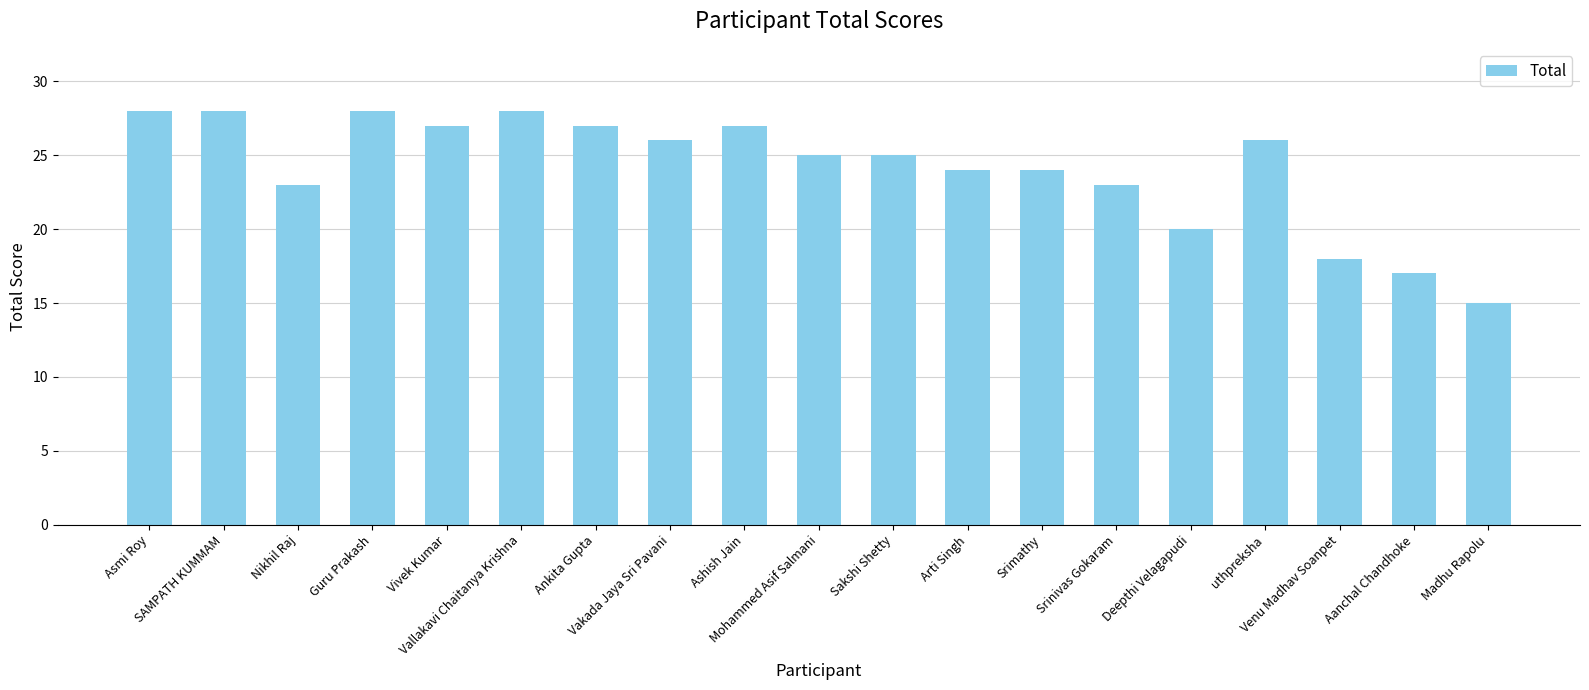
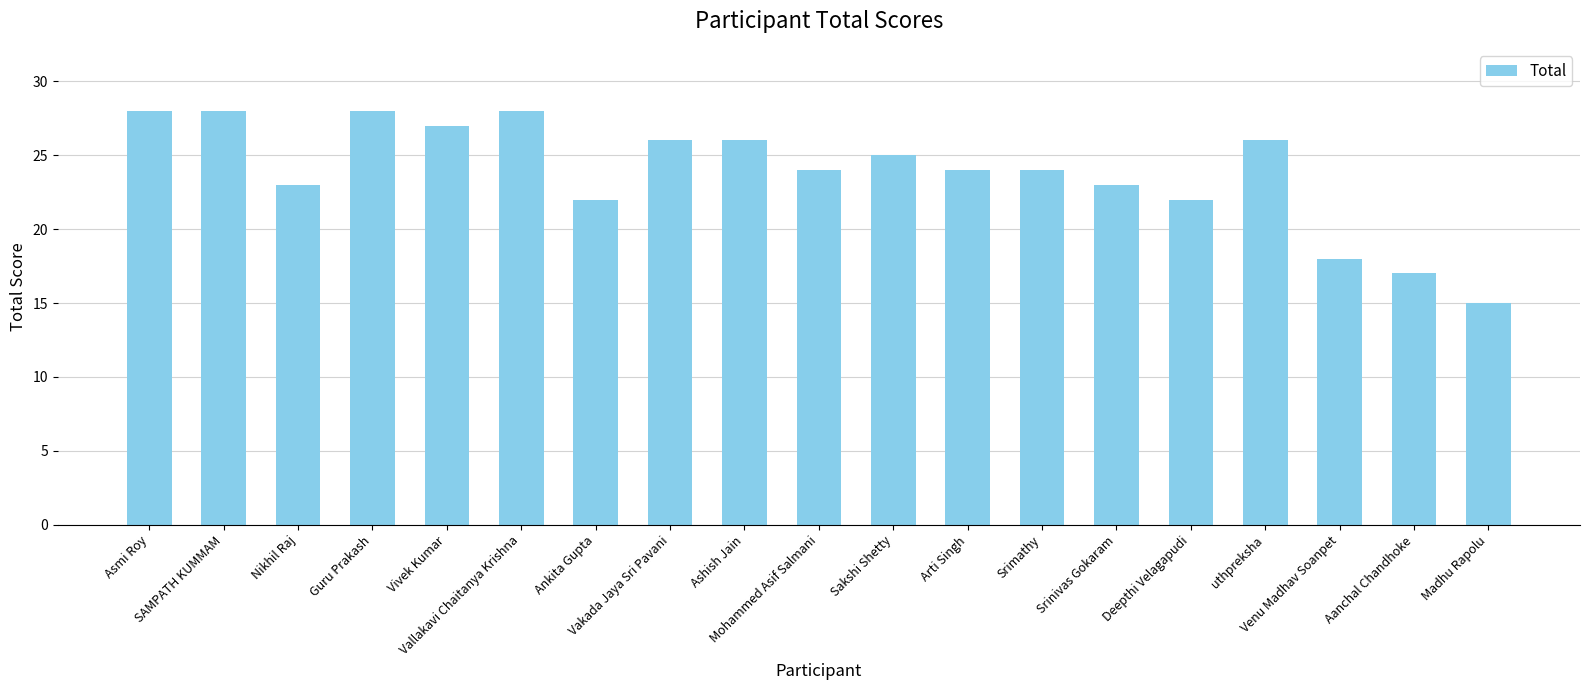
  {
    "Asmi Roy": 28,
    "SAMPATH KUMMAM": 28,
    "Nikhil Raj": 23,
    "Guru Prakash": 28,
    "Vivek Kumar": 27,
    "Vallakavi Chaitanya Krishna": 28,
-   "Ankita Gupta": 27,
+   "Ankita Gupta": 22,
    "Vakada Jaya Sri Pavani": 26,
-   "Ashish Jain": 27,
-   "Mohammed Asif Salmani": 25,
+   "Ashish Jain": 26,
+   "Mohammed Asif Salmani": 24,
    "Sakshi Shetty": 25,
    "Arti Singh": 24,
    "Srimathy": 24,
    "Srinivas Gokaram": 23,
-   "Deepthi Velagapudi": 20,
+   "Deepthi Velagapudi": 22,
    "uthpreksha": 26,
    "Venu Madhav Soanpet": 18,
    "Aanchal Chandhoke": 17,
    "Madhu Rapolu": 15
  }
